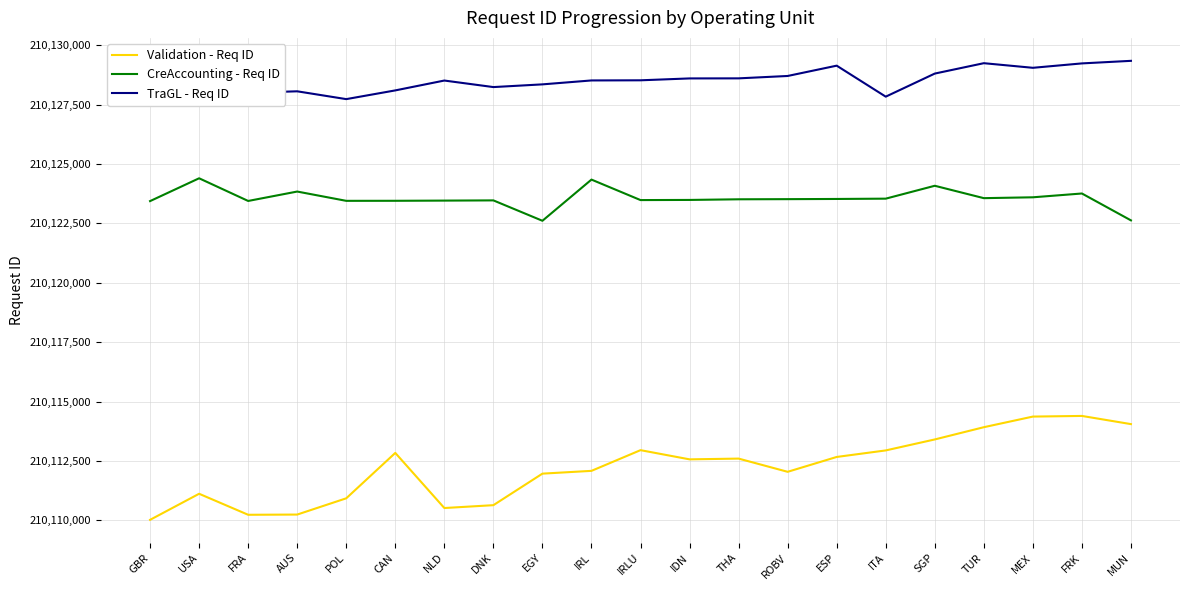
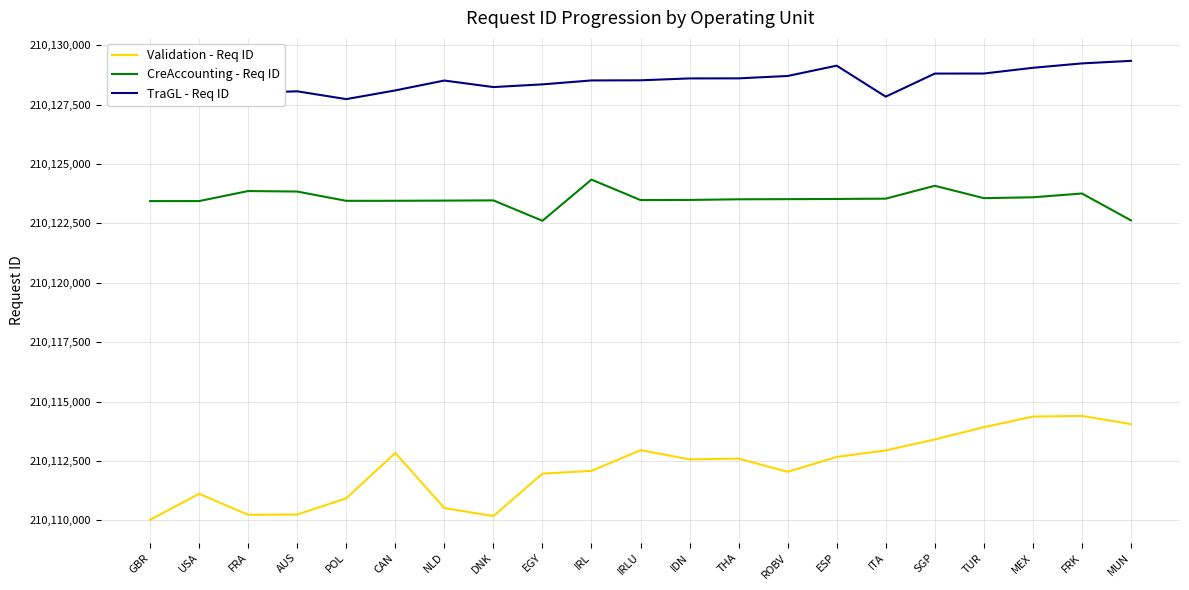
  {
    "Validation - Req ID": {
      "GBR": "210,110,000",
      "USA": "210,111,100",
      "FRA": "210,110,200",
      "AUS": "210,110,200",
      "POL": "210,110,900",
      "CAN": "210,112,800",
      "NLD": "210,110,500",
-     "DNK": "210,110,600",
+     "DNK": "210,110,200",
      "EGY": "210,112,000",
      "IRL": "210,112,100",
      "IRLU": "210,113,000",
      "IDN": "210,112,600",
      "THA": "210,112,600",
      "ROBV": "210,112,000",
      "ESP": "210,112,700",
      "ITA": "210,112,900",
      "SGP": "210,113,400",
      "TUR": "210,113,900",
      "MEX": "210,114,400",
      "FRK": "210,114,400",
      "MUN": "210,114,100"
    },
    "CreAccounting - Req ID": {
      "GBR": "210,123,400",
-     "USA": "210,124,400",
-     "FRA": "210,123,400",
+     "USA": "210,123,400",
+     "FRA": "210,123,900",
      "AUS": "210,123,800",
      "POL": "210,123,400",
      "CAN": "210,123,400",
      "NLD": "210,123,500",
      "DNK": "210,123,500",
      "EGY": "210,122,600",
      "IRL": "210,124,300",
      "IRLU": "210,123,500",
      "IDN": "210,123,500",
      "THA": "210,123,500",
      "ROBV": "210,123,500",
      "ESP": "210,123,500",
      "ITA": "210,123,500",
      "SGP": "210,124,100",
      "TUR": "210,123,600",
      "MEX": "210,123,600",
      "FRK": "210,123,800",
      "MUN": "210,122,600"
    },
    "TraGL - Req ID": {
      "AUS": "210,128,100",
      "POL": "210,127,700",
      "CAN": "210,128,100",
      "NLD": "210,128,500",
      "DNK": "210,128,200",
      "EGY": "210,128,300",
      "IRL": "210,128,500",
      "IRLU": "210,128,500",
      "IDN": "210,128,600",
      "THA": "210,128,600",
      "ROBV": "210,128,700",
      "ESP": "210,129,100",
      "ITA": "210,127,800",
      "SGP": "210,128,800",
-     "TUR": "210,129,200",
+     "TUR": "210,128,800",
      "MEX": "210,129,000",
      "FRK": "210,129,200",
      "MUN": "210,129,300"
    }
  }
